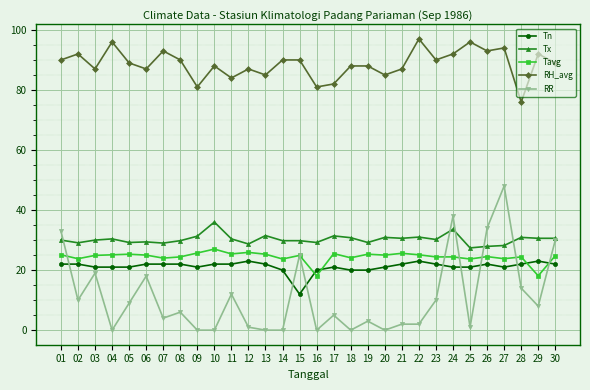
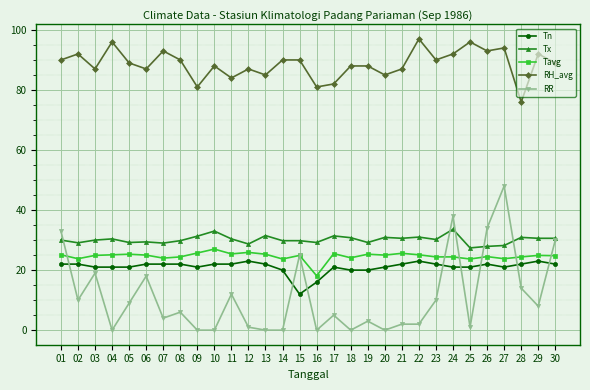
  {
    "Tn": {
      "01": 22,
      "02": 22,
      "03": 21,
      "04": 21,
      "05": 21,
      "06": 22,
      "07": 22,
      "08": 22,
      "09": 21,
      "10": 22,
      "11": 22,
      "12": 23,
      "13": 22,
      "14": 20,
      "15": 12,
-     "16": 20,
+     "16": 16,
      "17": 21,
      "18": 20,
      "19": 20,
      "20": 21,
      "21": 22,
      "22": 23,
      "23": 22,
      "24": 21,
      "25": 21,
      "26": 22,
      "27": 21,
      "28": 22,
      "29": 23,
      "30": 22
    },
    "Tx": {
      "01": 30,
      "02": 29,
      "03": 30,
      "04": 30,
      "05": 29,
      "06": 29,
      "07": 29,
      "08": 30,
      "09": 31,
-     "10": 36,
+     "10": 33,
      "11": 30,
      "12": 29,
      "13": 32,
      "14": 30,
      "15": 30,
      "16": 29,
      "17": 31,
      "18": 31,
      "19": 29,
      "20": 31,
      "21": 31,
      "22": 31,
      "23": 30,
      "24": 34,
      "25": 27,
      "26": 28,
      "27": 28,
      "28": 31,
      "29": 31
    },
    "Tavg": {
      "01": 25,
      "02": 24,
      "03": 25,
      "04": 25,
      "05": 25,
      "06": 25,
      "07": 24,
      "08": 24,
      "09": 26,
      "10": 27,
      "11": 25,
      "12": 26,
      "13": 25,
      "14": 24,
      "16": 18,
      "17": 26,
      "18": 24,
      "19": 25,
      "20": 25,
      "21": 26,
      "22": 25,
      "23": 24,
      "24": 24,
      "25": 24,
      "26": 25,
      "27": 24,
      "28": 24,
-     "29": 18,
+     "29": 25,
      "30": 25
    },
    "RH_avg": {
      "01": 90,
      "02": 92,
      "03": 87,
      "04": 96,
      "05": 89,
      "06": 87,
      "07": 93,
      "08": 90,
      "09": 81,
      "10": 88,
      "11": 84,
      "12": 87,
      "13": 85,
      "14": 90,
      "15": 90,
      "16": 81,
      "17": 82,
      "18": 88,
      "19": 88,
      "20": 85,
      "21": 87,
      "22": 97,
      "23": 90,
      "24": 92,
      "25": 96,
      "26": 93,
      "27": 94,
      "28": 76
    },
    "RR": {
      "01": 33,
      "02": 10,
      "03": 19,
      "04": 0,
      "05": 9,
      "06": 18,
      "07": 4,
      "08": 6,
      "09": 0,
      "10": 0,
      "11": 12,
      "12": 1,
      "13": 0,
      "14": 0,
      "16": 0,
      "17": 5,
      "18": 0,
      "19": 3,
      "20": 0,
      "21": 2,
      "22": 2,
      "23": 10,
      "24": 38,
      "25": 1,
      "26": 34,
      "27": 48,
      "28": 14,
      "29": 8
    }
  }
